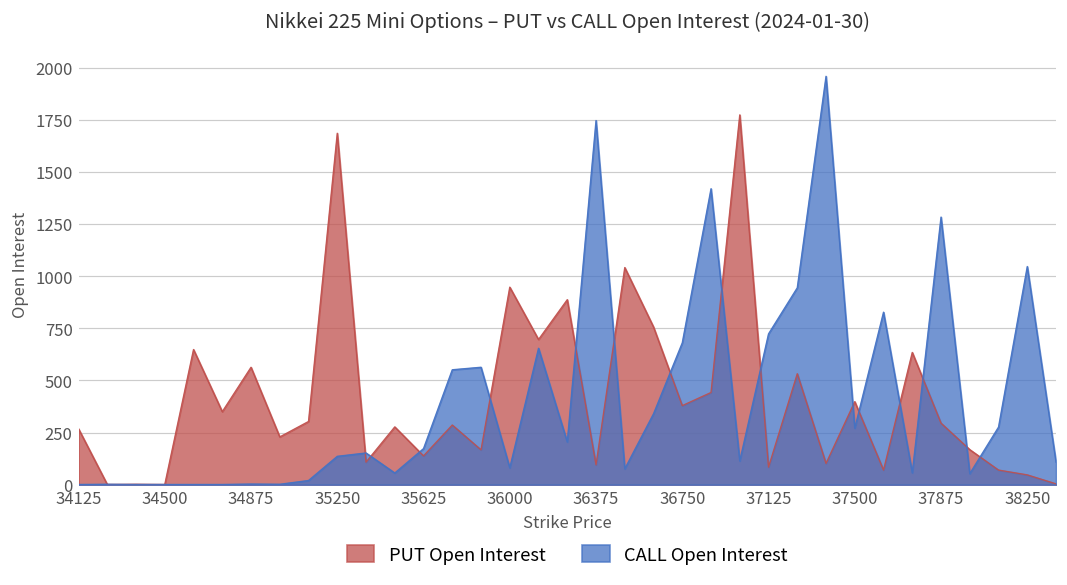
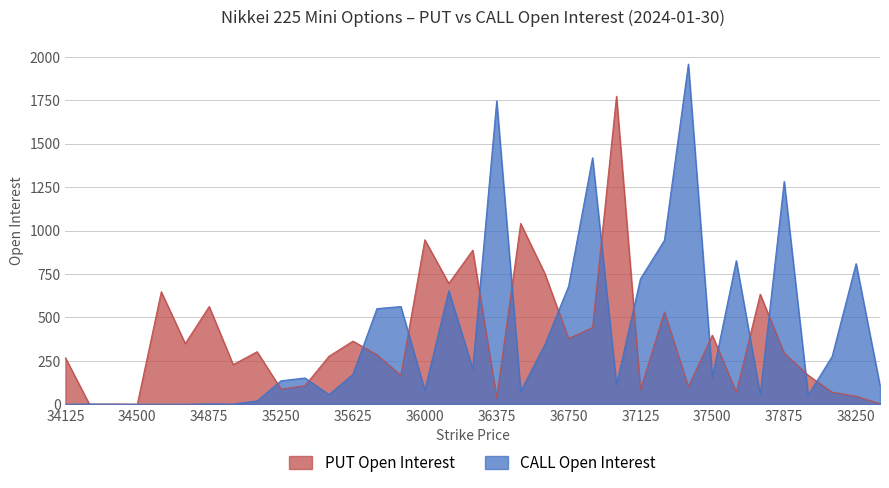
  {
    "PUT Open Interest": {
      "34125": 270,
      "34875": 560,
-     "35250": 1690,
-     "35625": 140,
+     "35250": 90,
+     "35625": 360,
      "36000": 950,
-     "36375": 100,
+     "36375": 40,
      "36750": 380,
      "37125": 80,
      "37500": 400,
      "37875": 300,
      "38250": 50
    },
    "CALL Open Interest": {
      "34125": 0,
      "34875": 0,
      "35250": 140,
      "35625": 170,
      "36000": 80,
      "36375": 1750,
      "36750": 680,
      "37125": 720,
-     "37500": 270,
+     "37500": 160,
      "37875": 1280,
-     "38250": 1050
+     "38250": 810
    }
  }
